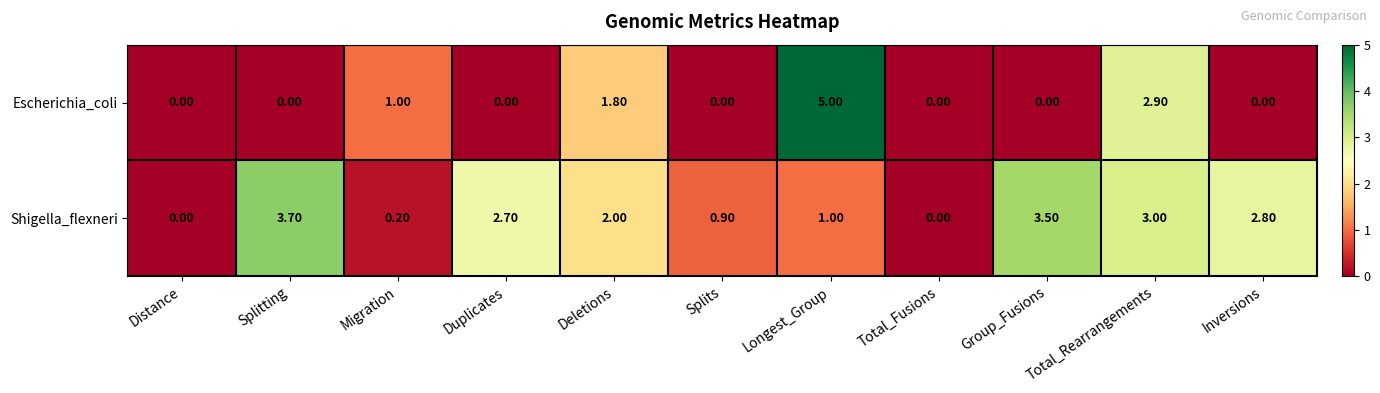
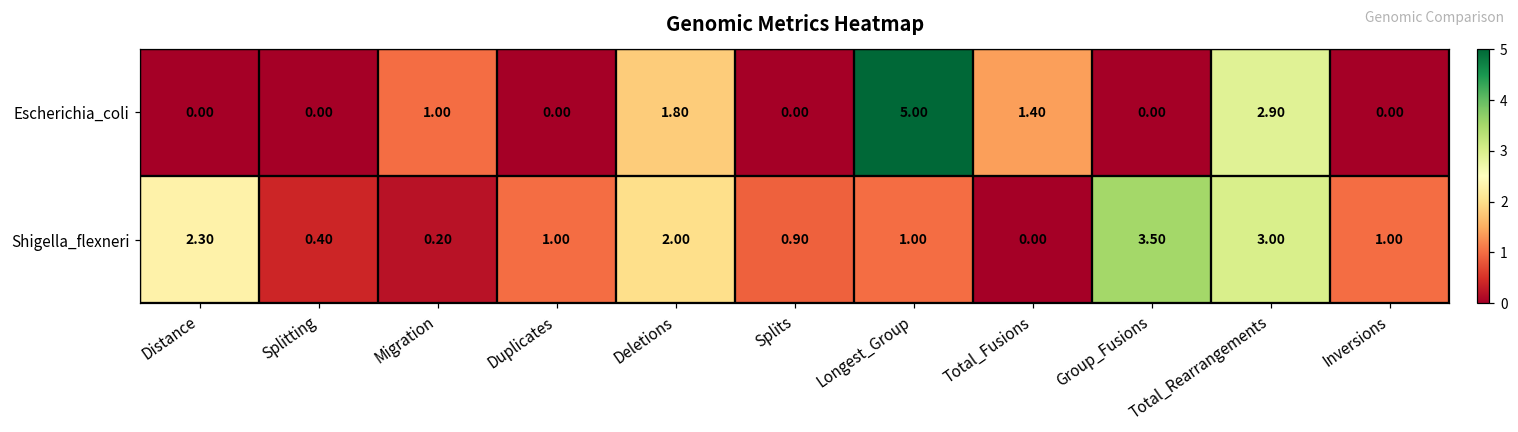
  {
    "Escherichia_coli": {
      "Distance": 0.00,
      "Splitting": 0.00,
      "Migration": 1.00,
      "Duplicates": 0.00,
      "Deletions": 1.80,
      "Splits": 0.00,
      "Longest_Group": 5.00,
-     "Total_Fusions": 0.00,
+     "Total_Fusions": 1.40,
      "Group_Fusions": 0.00,
      "Total_Rearrangements": 2.90,
      "Inversions": 0.00
    },
    "Shigella_flexneri": {
-     "Distance": 0.00,
-     "Splitting": 3.70,
+     "Distance": 2.30,
+     "Splitting": 0.40,
      "Migration": 0.20,
-     "Duplicates": 2.70,
+     "Duplicates": 1.00,
      "Deletions": 2.00,
      "Splits": 0.90,
      "Longest_Group": 1.00,
      "Total_Fusions": 0.00,
      "Group_Fusions": 3.50,
      "Total_Rearrangements": 3.00,
-     "Inversions": 2.80
+     "Inversions": 1.00
    }
  }
